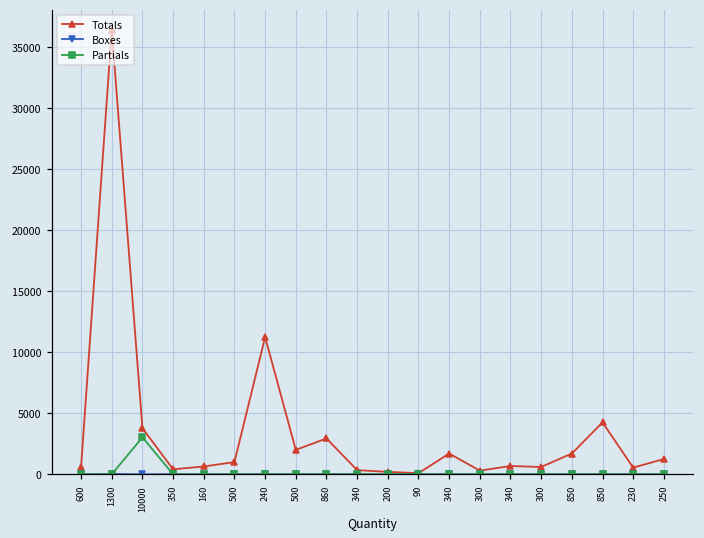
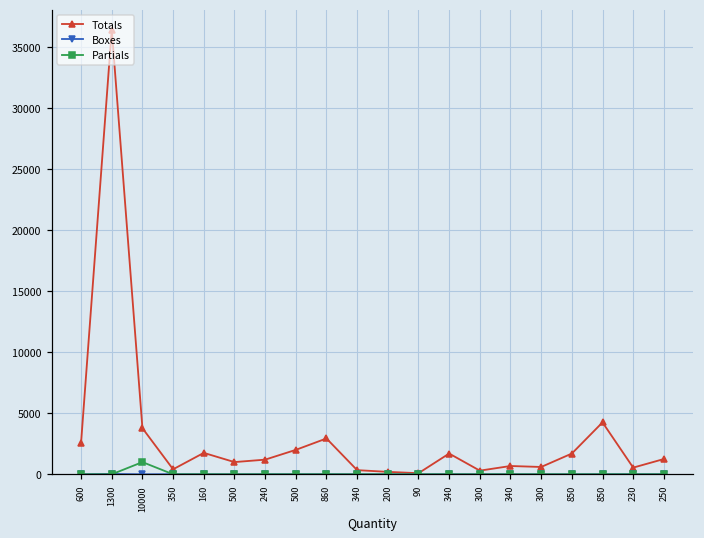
  {
    "Totals": {
-     "600": 600,
+     "600": 2600,
      "10000": 3800,
      "350": 400,
-     "160": 600,
-     "240": 11200,
+     "160": 1800,
+     "240": 1200,
      "860": 2900,
      "230": 500,
      "250": 1300
    },
    "Boxes": {
      "10000": 0
    },
    "Partials": {
-     "10000": 3000
+     "10000": 1000
    }
  }
